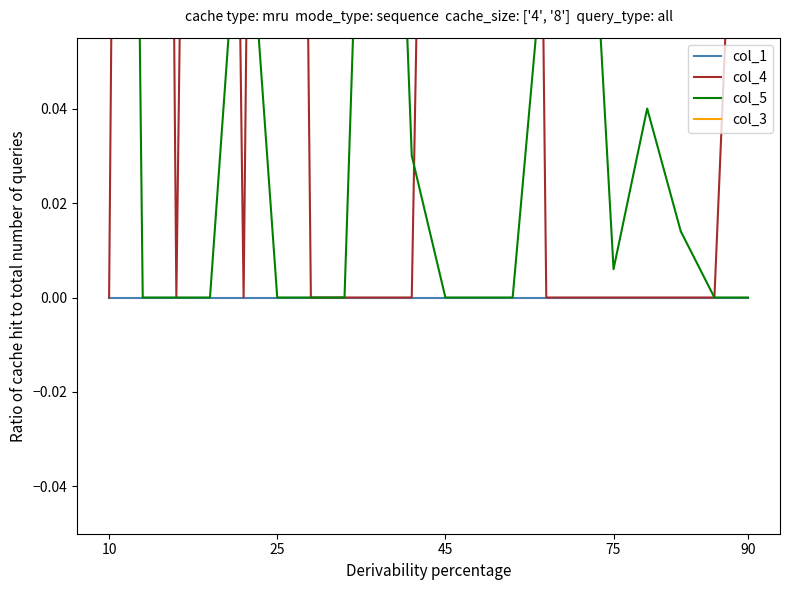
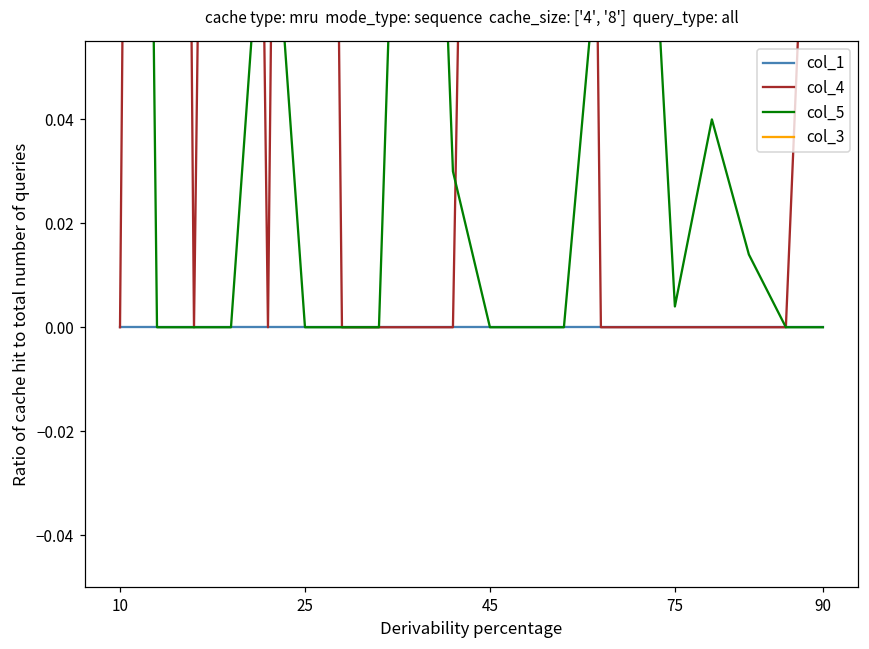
  {
    "col_5": {
-     "75": 0.006
+     "75": 0.004
    }
  }
